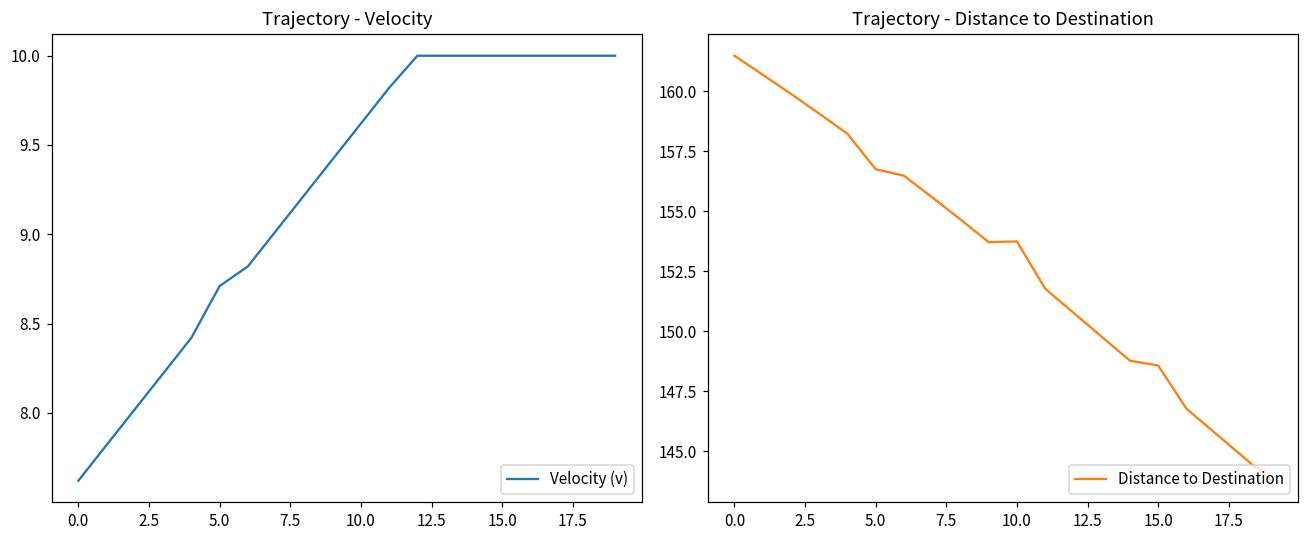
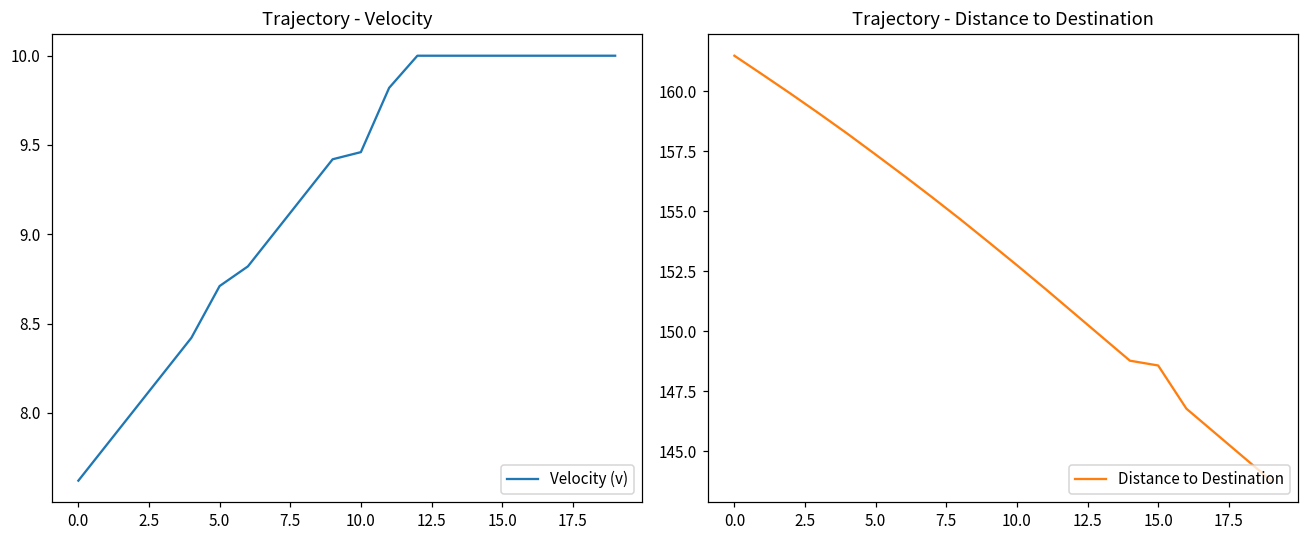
  {
    "Trajectory - Velocity": {
      "0.0": 7.62,
      "5.0": 8.71,
-     "10.0": 9.62,
+     "10.0": 9.46,
      "15.0": 10.00
    },
    "Trajectory - Distance to Destination": {
      "0.0": 161.5,
-     "5.0": 156.8,
-     "10.0": 153.8,
+     "5.0": 157.4,
+     "10.0": 152.8,
      "15.0": 148.6
    }
  }
